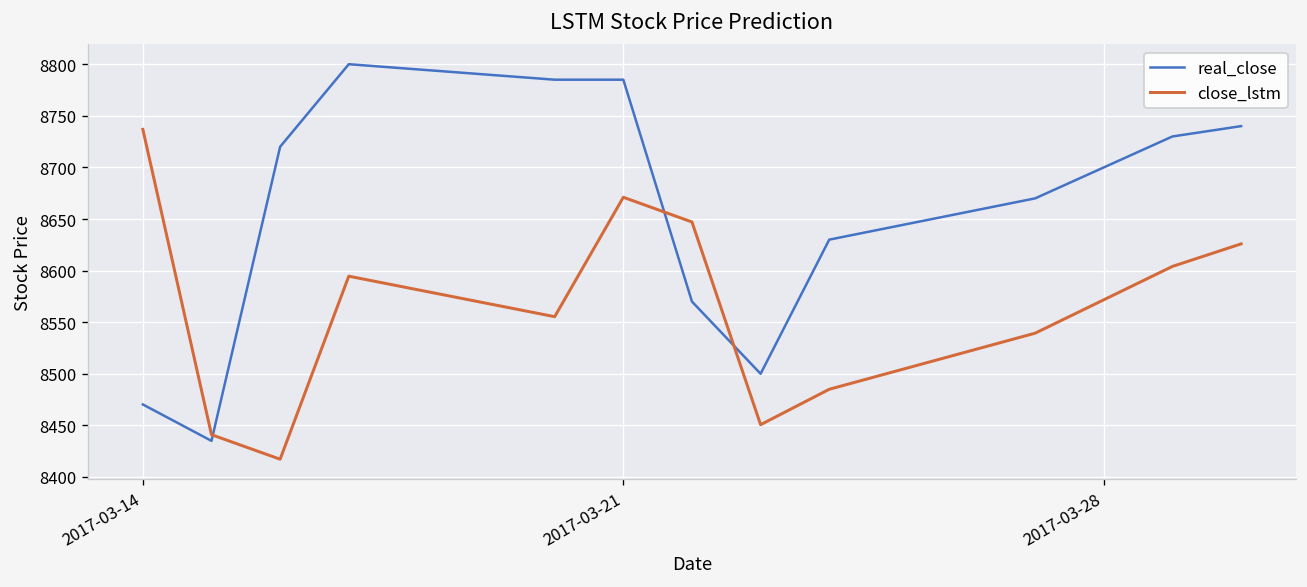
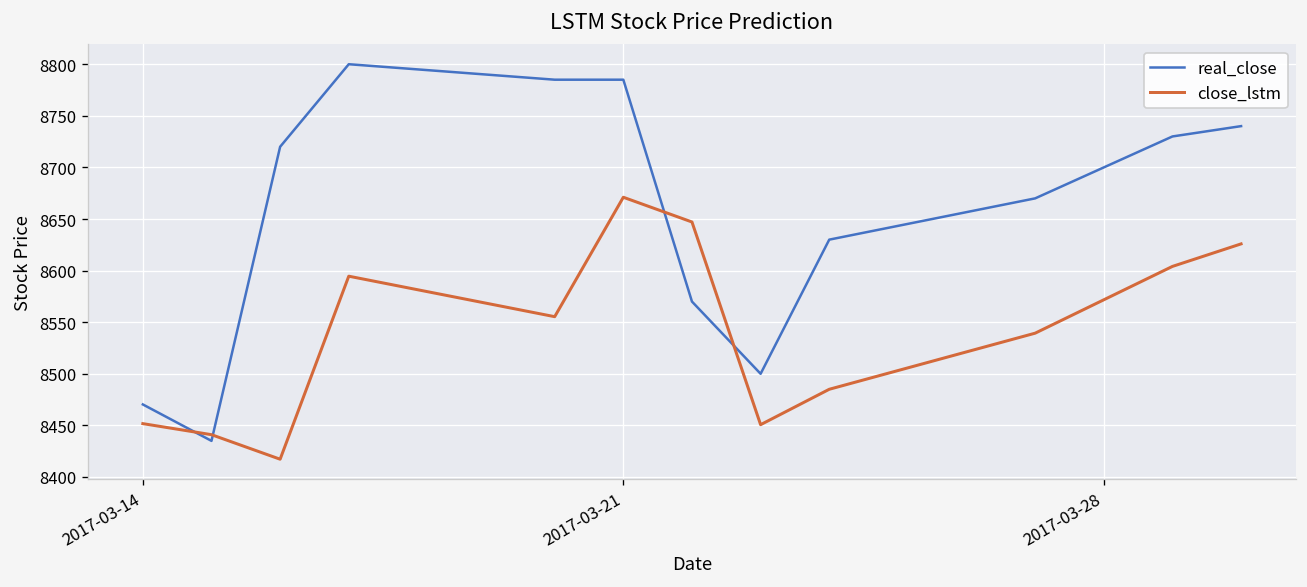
  {
    "real_close": {
      "2017-03-14": 8470,
      "2017-03-21": 8790
    },
    "close_lstm": {
-     "2017-03-14": 8740,
+     "2017-03-14": 8450,
      "2017-03-21": 8670
    }
  }
